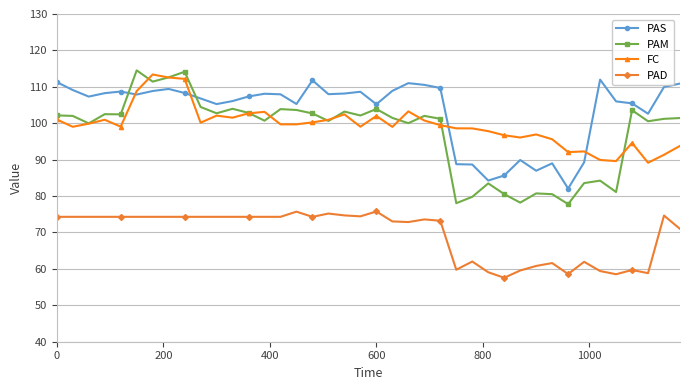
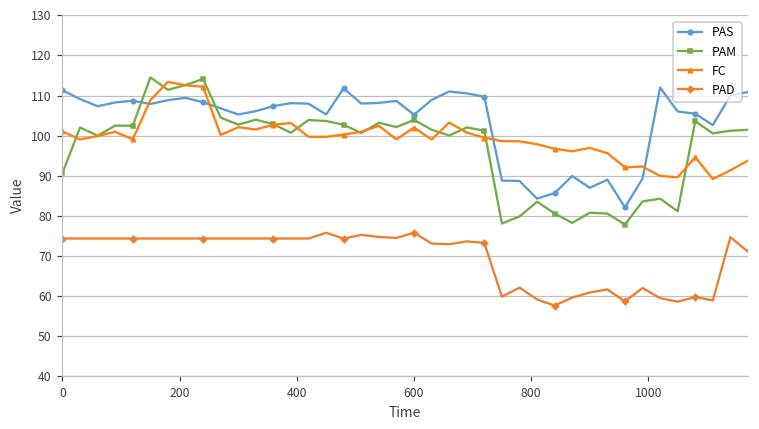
  {
    "PAS": {
      "0": 111,
      "600": 105
    },
    "PAM": {
-     "0": 102,
+     "0": 91,
      "600": 104
    }
  }
